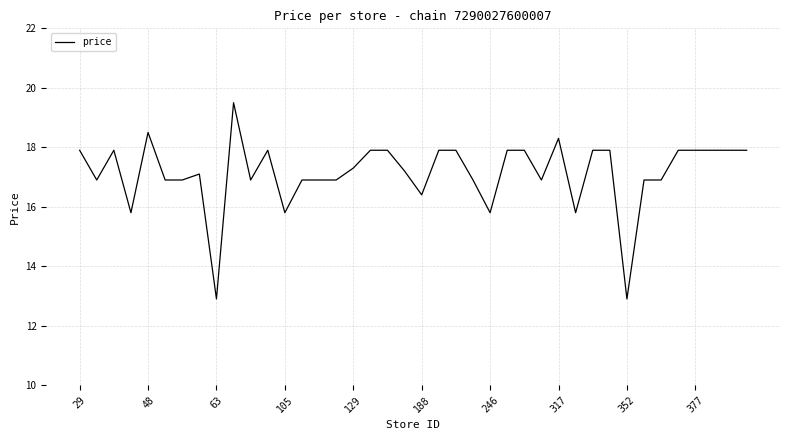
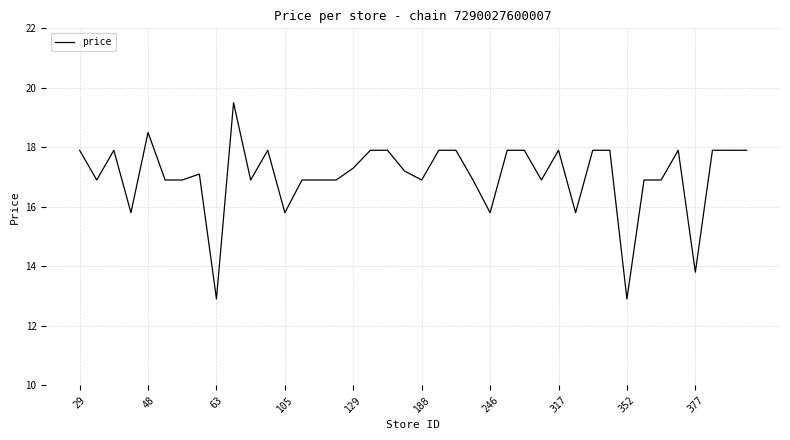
  {
    "48": 18.5,
    "63": 12.9,
    "105": 15.8,
    "129": 17.3,
-   "188": 16.4,
+   "188": 16.9,
    "246": 15.8,
-   "317": 18.3,
+   "317": 17.9,
    "352": 12.9,
-   "377": 17.9
+   "377": 13.8
  }
